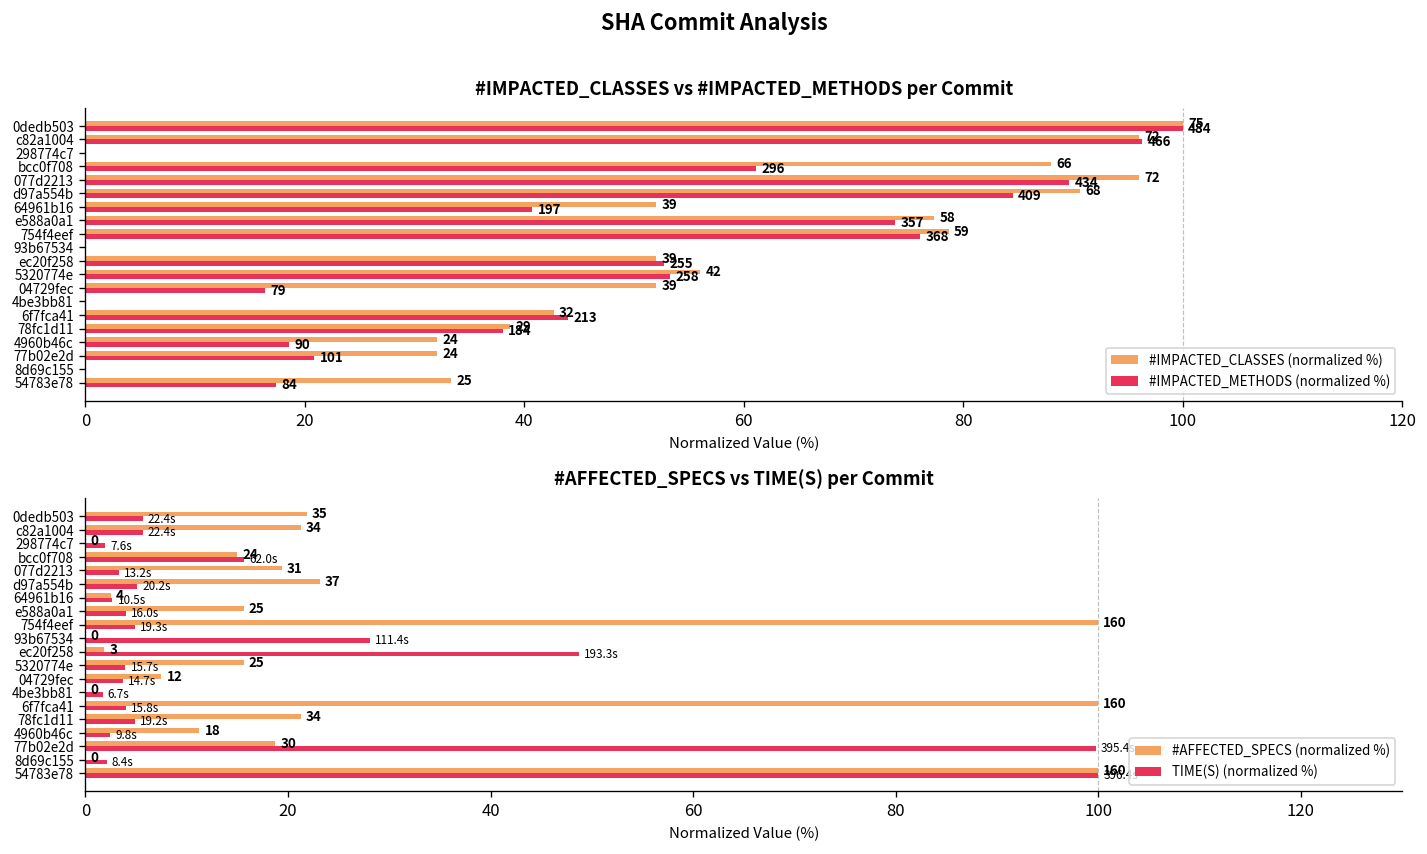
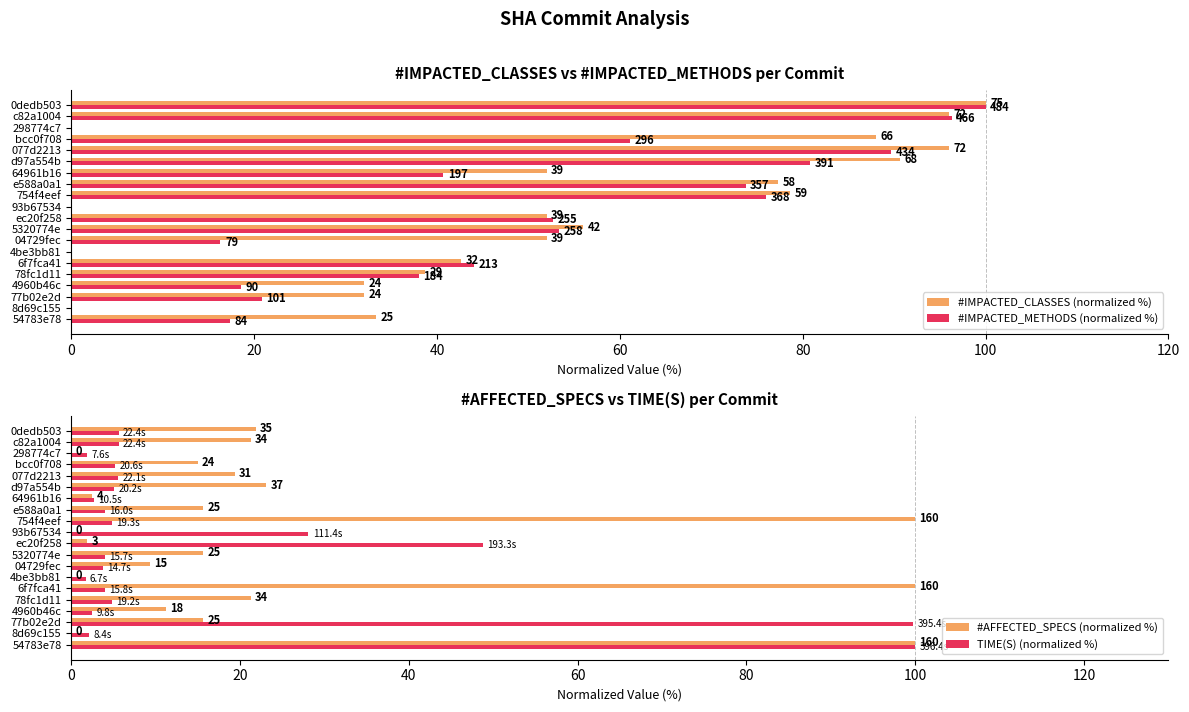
  {
    "#IMPACTED_CLASSES vs #IMPACTED_METHODS per Commit": {
      "#IMPACTED_CLASSES (normalized %)": {
        "c82a1004": "96",
        "298774c7": "0",
        "93b67534": "0",
        "ec20f258": "52",
        "04729fec": "52",
        "4be3bb81": "0",
        "6f7fca41": "43",
        "8d69c155": "0"
      },
      "#IMPACTED_METHODS (normalized %)": {
-       "d97a554b": "409"
+       "d97a554b": "391"
      }
    },
    "#AFFECTED_SPECS vs TIME(S) per Commit": {
      "#AFFECTED_SPECS (normalized %)": {
        "298774c7": "0",
        "93b67534": "0",
-       "04729fec": "12",
+       "04729fec": "15",
        "4be3bb81": "0",
-       "77b02e2d": "30",
+       "77b02e2d": "25",
        "8d69c155": "0"
      },
      "TIME(S) (normalized %)": {
-       "bcc0f708": "62.0s",
-       "077d2213": "13.2s"
+       "bcc0f708": "20.6s",
+       "077d2213": "22.1s"
      }
    }
  }
